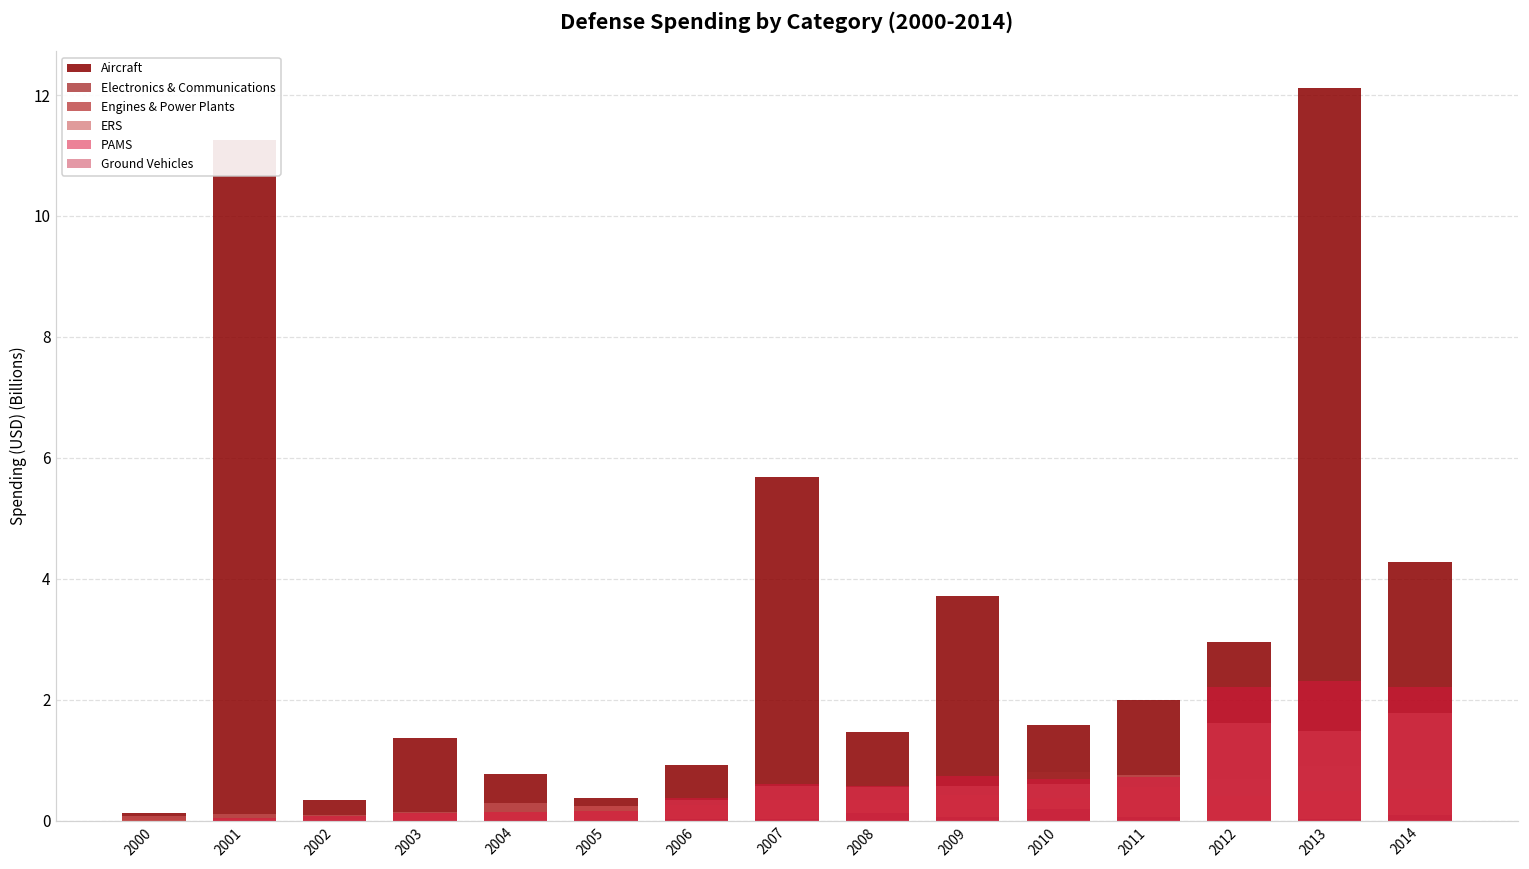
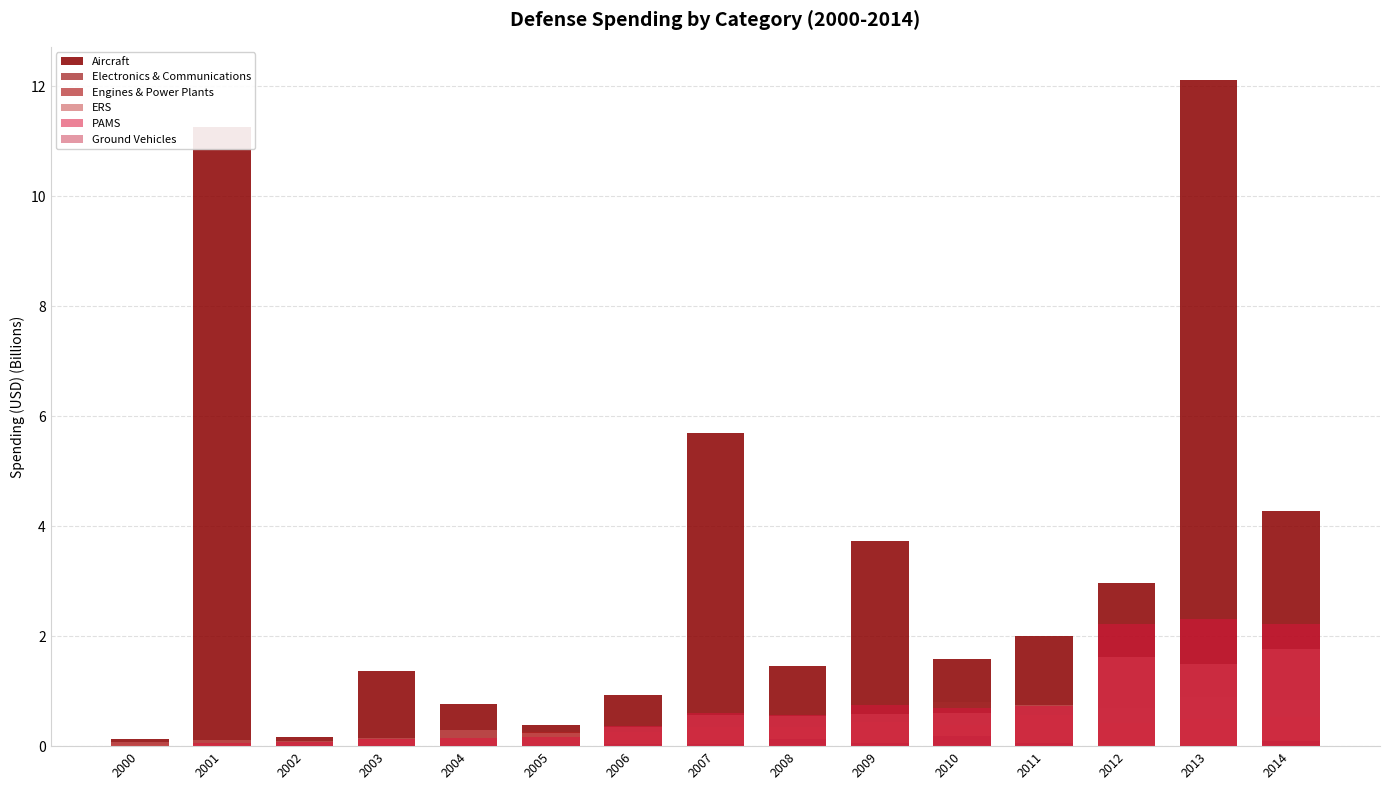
  {
    "Aircraft": {
      "2000": 0.1,
-     "2002": 0.3,
+     "2002": 0.2,
      "2003": 1.4,
      "2004": 0.8,
      "2005": 0.4,
      "2006": 0.9,
      "2007": 5.7,
      "2008": 1.5,
      "2009": 3.7,
      "2010": 1.6,
      "2011": 2.0,
      "2012": 3.0,
      "2013": 12.1,
      "2014": 4.3
    }
  }
